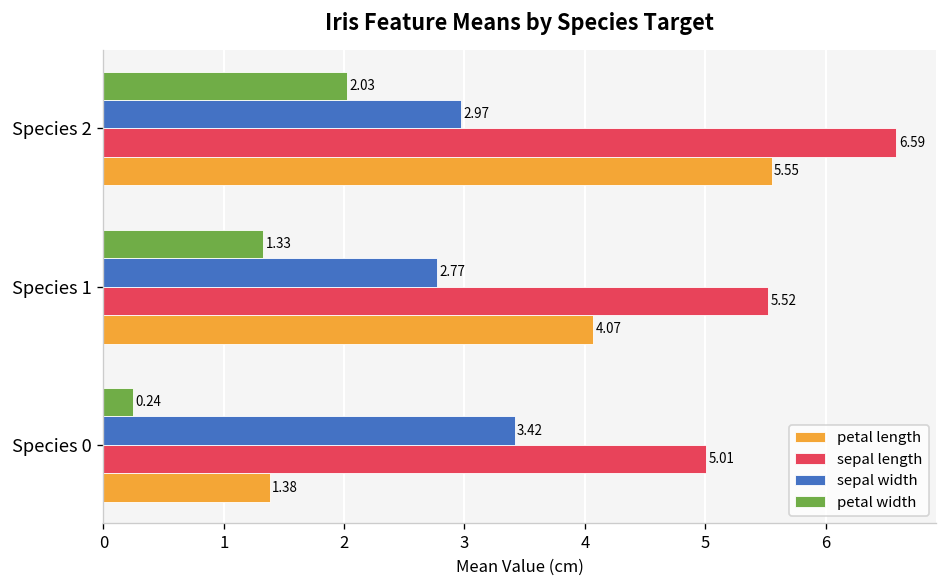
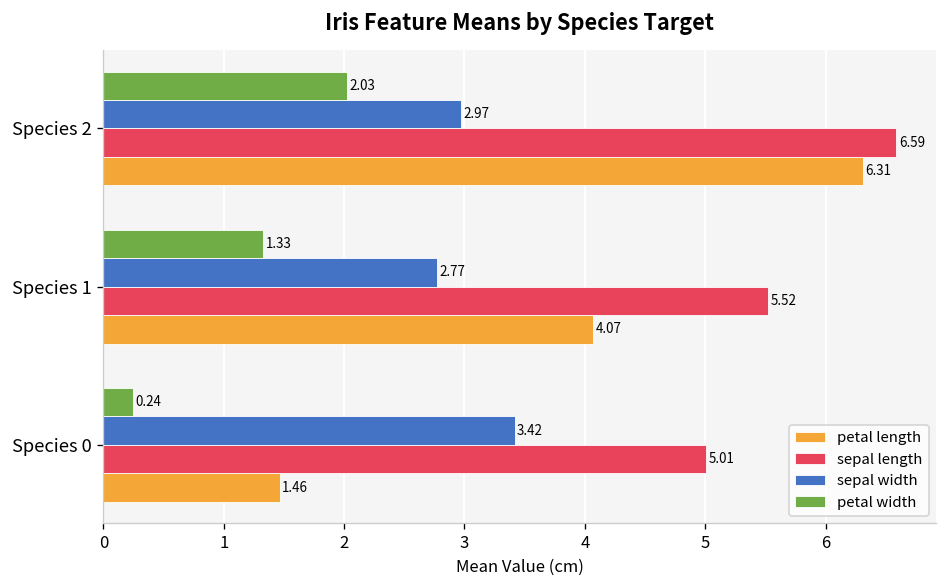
  {
    "petal length": {
-     "Species 2": 5.55,
+     "Species 2": 6.31,
      "Species 1": 4.07,
-     "Species 0": 1.38
+     "Species 0": 1.46
    },
    "sepal length": {
      "Species 2": 6.59,
      "Species 1": 5.52,
      "Species 0": 5.01
    },
    "sepal width": {
      "Species 2": 2.97,
      "Species 1": 2.77,
      "Species 0": 3.42
    },
    "petal width": {
      "Species 2": 2.03,
      "Species 1": 1.33,
      "Species 0": 0.24
    }
  }
